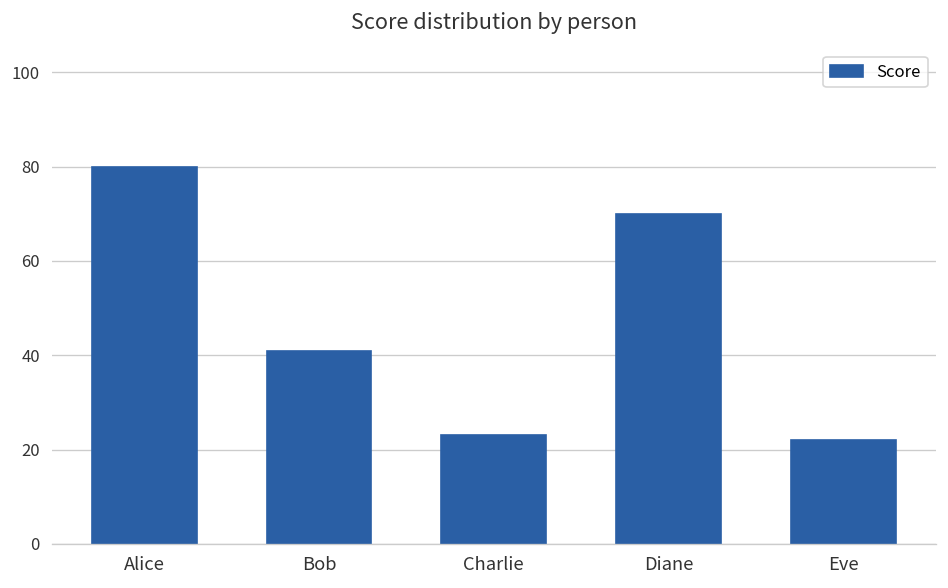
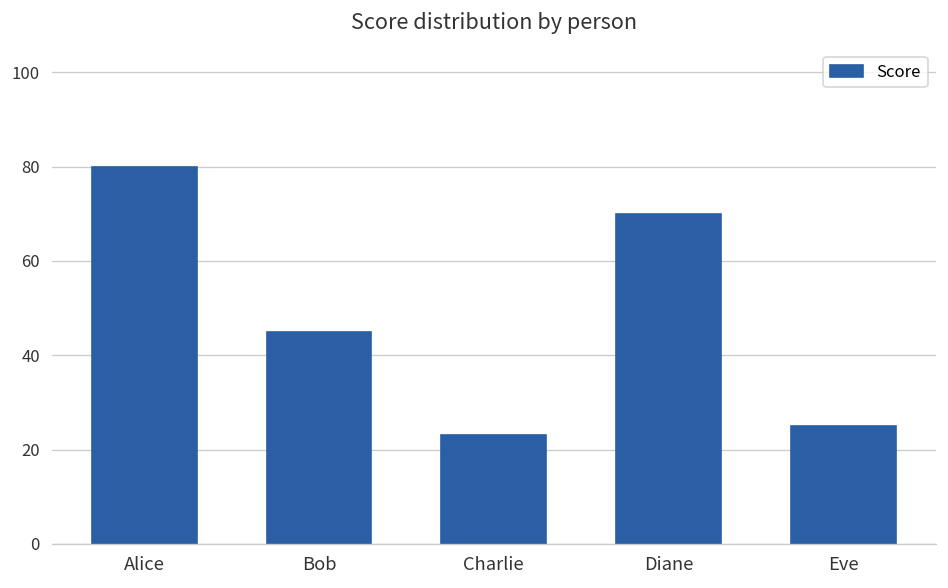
  {
    "Alice": 80,
-   "Bob": 41,
+   "Bob": 45,
    "Charlie": 23,
    "Diane": 70,
-   "Eve": 22
+   "Eve": 25
  }
